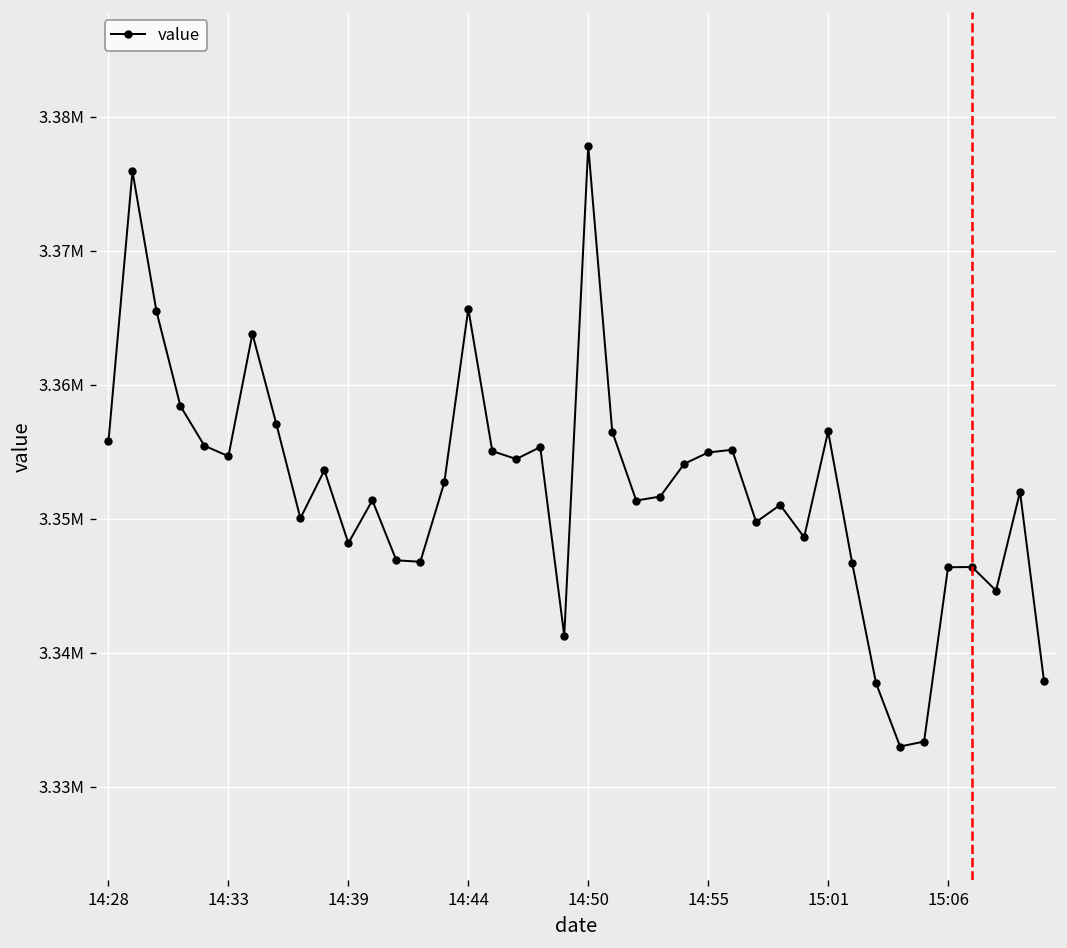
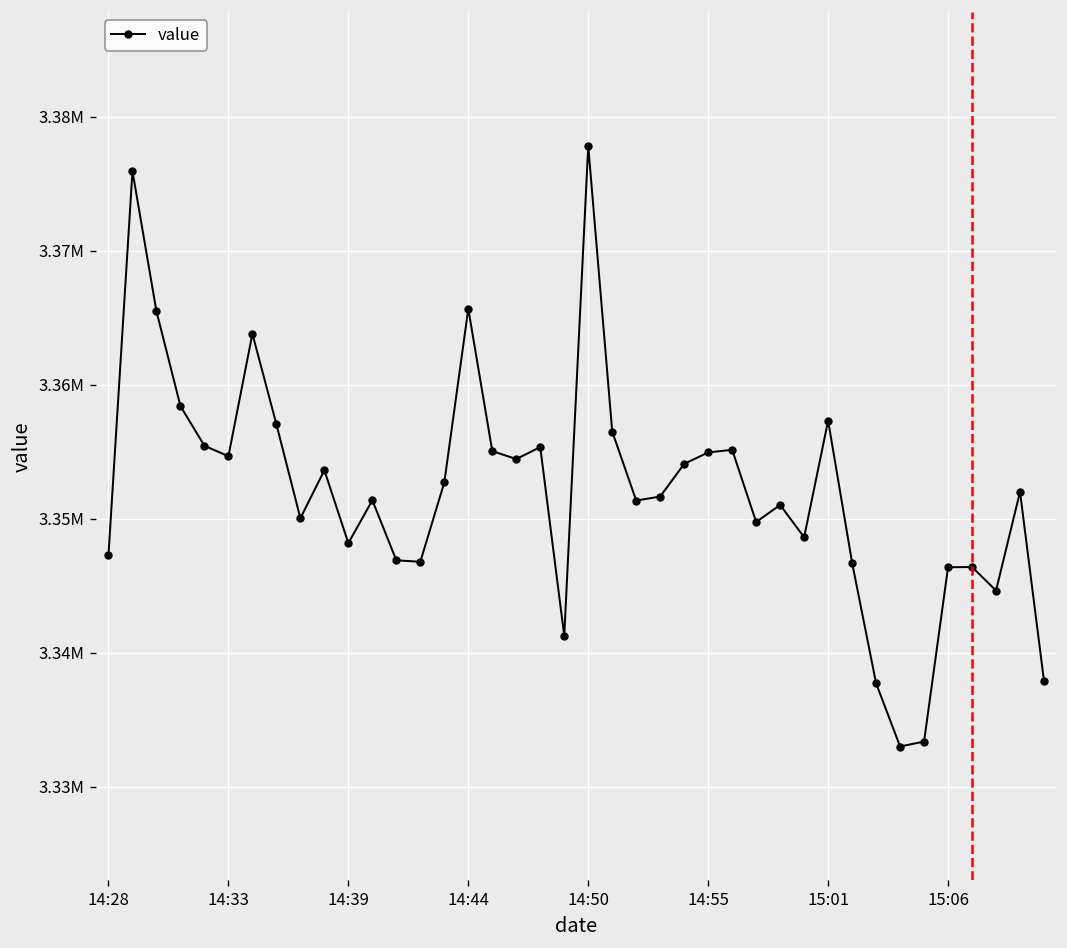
  {
-   "14:28": 3355800,
+   "14:28": 3347300,
    "14:33": 3354700,
    "14:39": 3348200,
    "14:44": 3365700,
    "14:50": 3377800,
    "14:55": 3355000,
-   "15:01": 3356500,
+   "15:01": 3357300,
    "15:06": 3346400
  }
